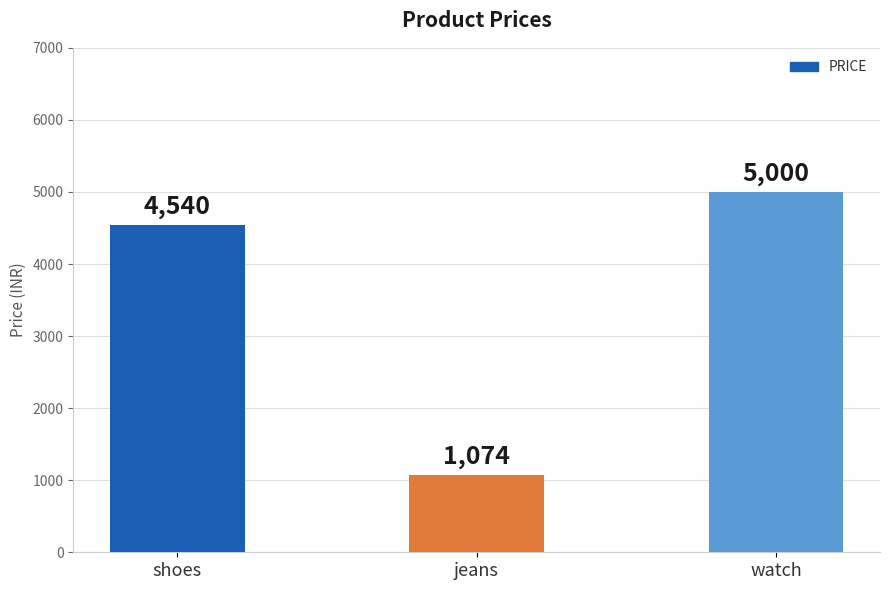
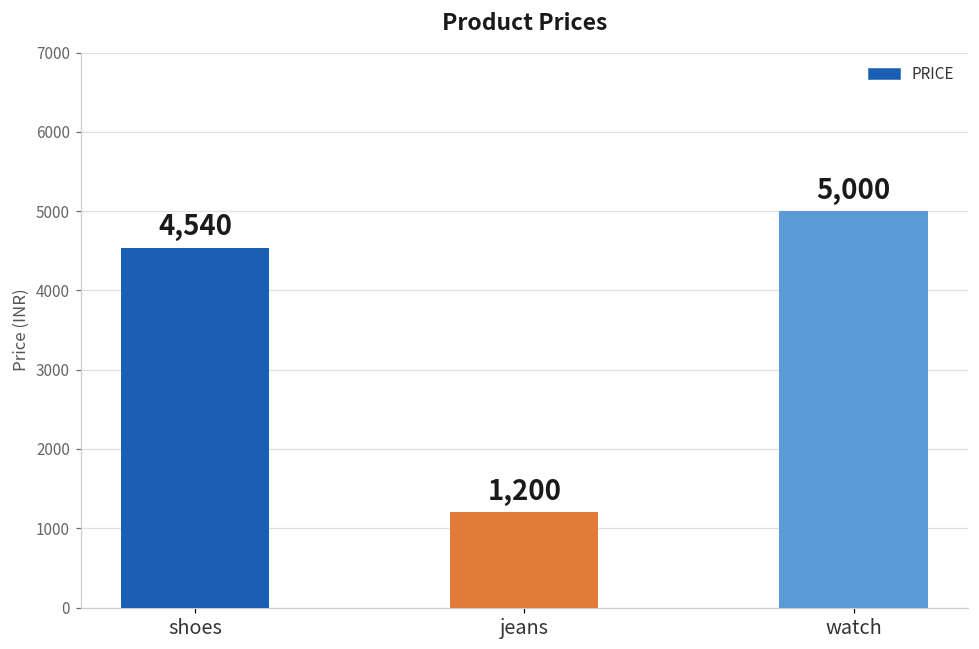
  {
    "shoes": "4,540",
-   "jeans": "1,074",
+   "jeans": "1,200",
    "watch": "5,000"
  }
